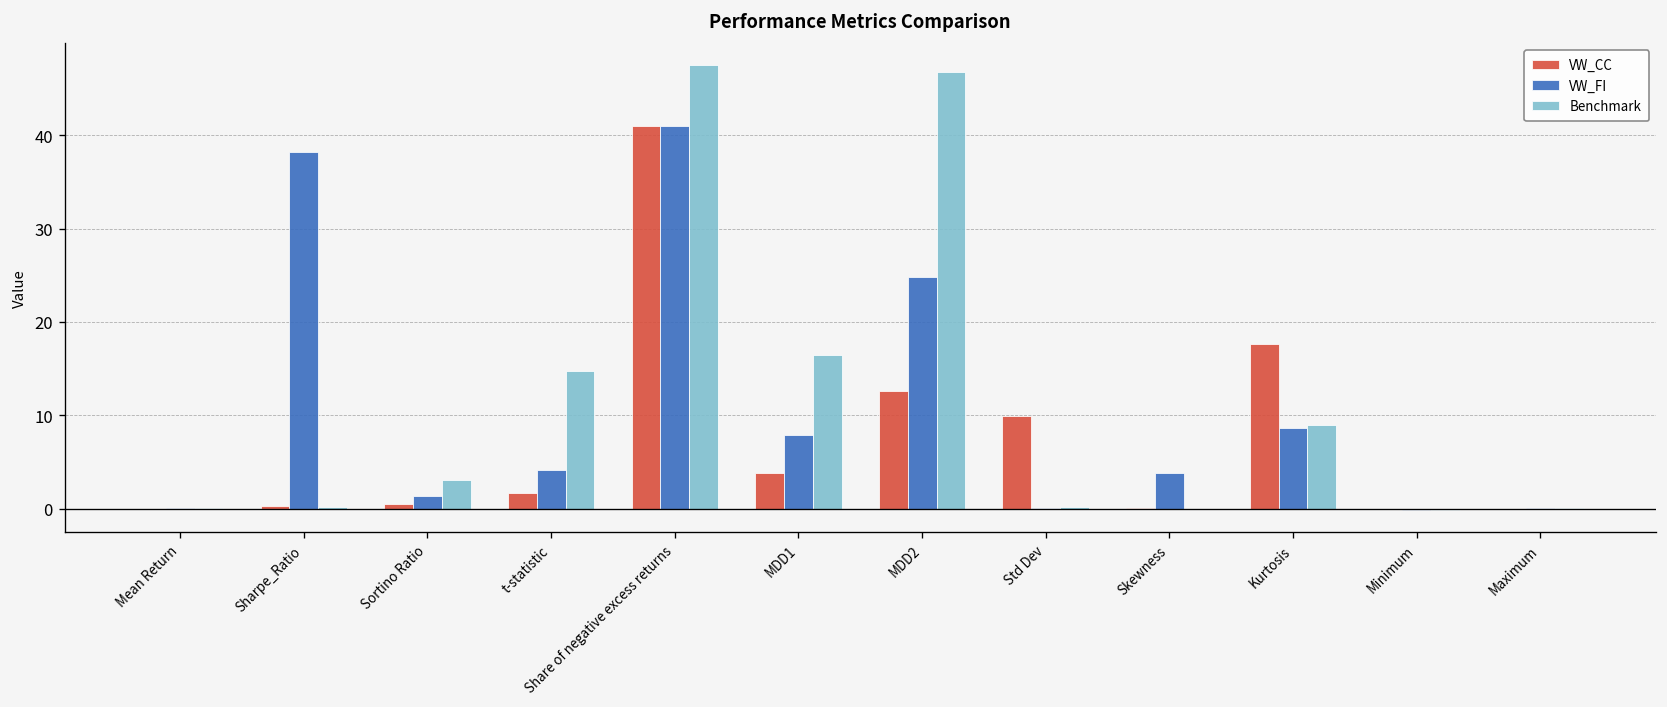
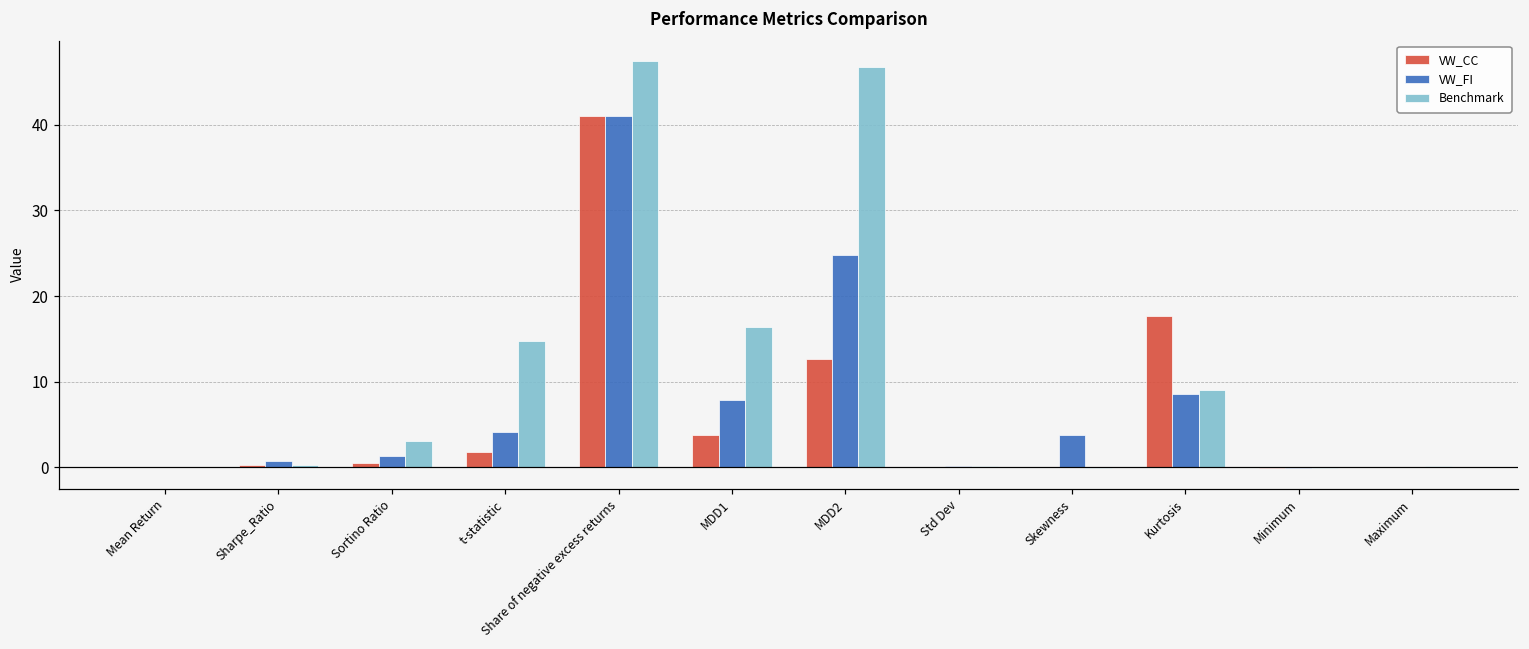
  {
    "VW_CC": {
      "Sortino Ratio": 1,
      "t-statistic": 2,
      "Share of negative excess returns": 41,
      "MDD1": 4,
      "MDD2": 13,
-     "Std Dev": 10,
+     "Std Dev": 0,
      "Kurtosis": 18
    },
    "VW_FI": {
-     "Sharpe_Ratio": 38,
+     "Sharpe_Ratio": 1,
      "Sortino Ratio": 1,
      "t-statistic": 4,
      "Share of negative excess returns": 41,
      "MDD1": 8,
      "MDD2": 25,
      "Skewness": 4,
      "Kurtosis": 9
    },
    "Benchmark": {
      "Sortino Ratio": 3,
      "t-statistic": 15,
      "Share of negative excess returns": 47,
      "MDD1": 16,
      "MDD2": 47,
      "Kurtosis": 9
    }
  }
